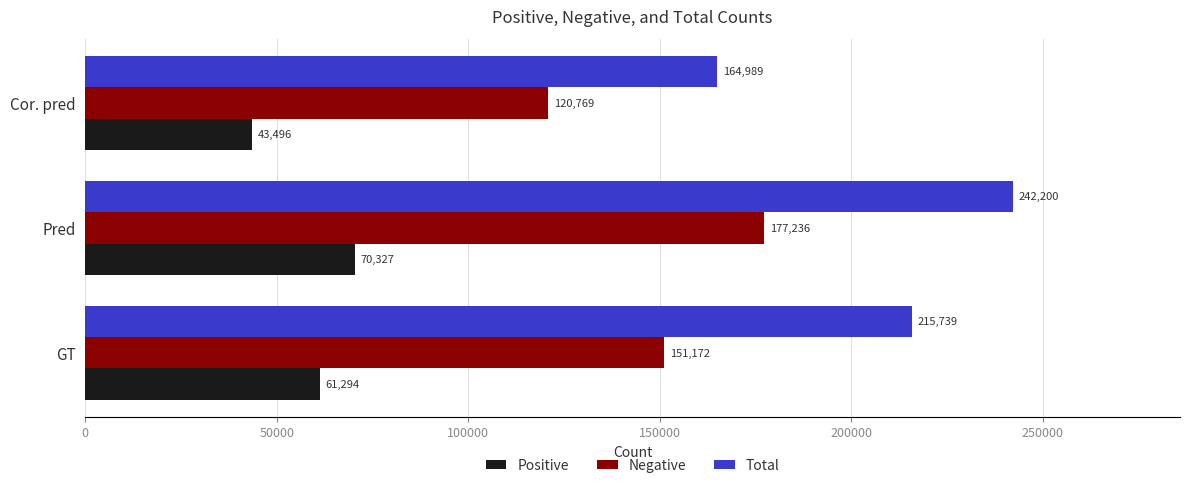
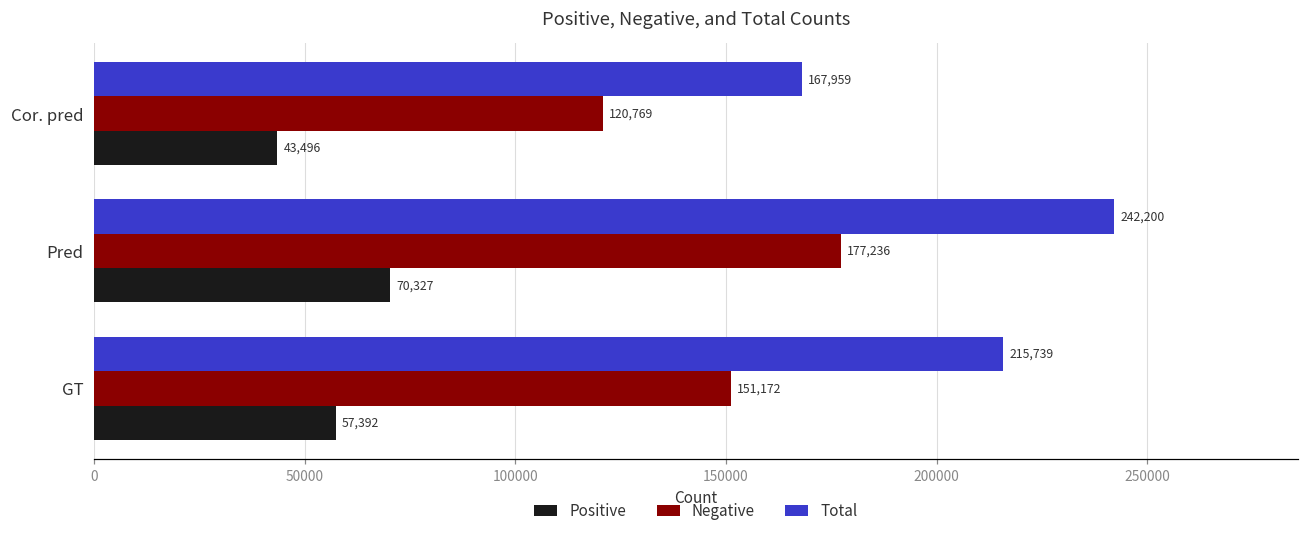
  {
    "Positive": {
      "Cor. pred": "43,496",
      "Pred": "70,327",
-     "GT": "61,294"
+     "GT": "57,392"
    },
    "Negative": {
      "Cor. pred": "120,769",
      "Pred": "177,236",
      "GT": "151,172"
    },
    "Total": {
-     "Cor. pred": "164,989",
+     "Cor. pred": "167,959",
      "Pred": "242,200",
      "GT": "215,739"
    }
  }
